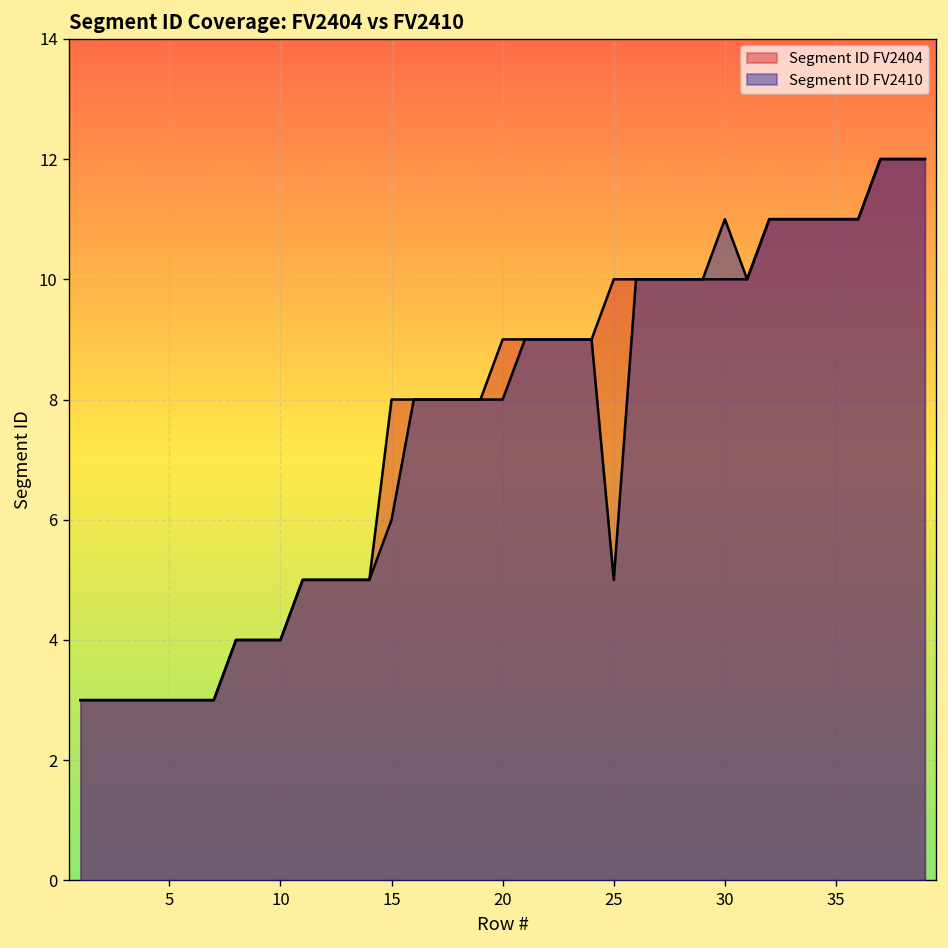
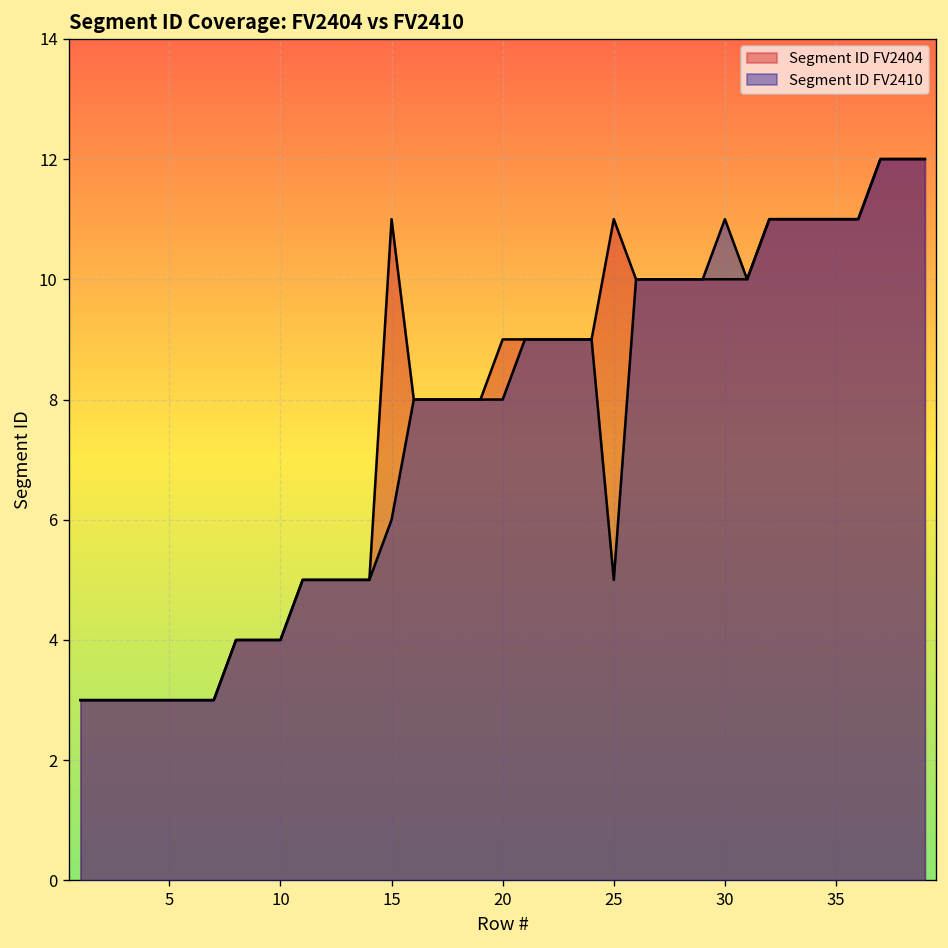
  {
    "Segment ID FV2404": {
-     "15": 8,
+     "15": 11,
      "20": 9,
-     "25": 10,
+     "25": 11,
      "30": 10
    },
    "Segment ID FV2410": {
      "15": 6,
      "20": 8,
      "25": 5,
      "30": 11
    }
  }
